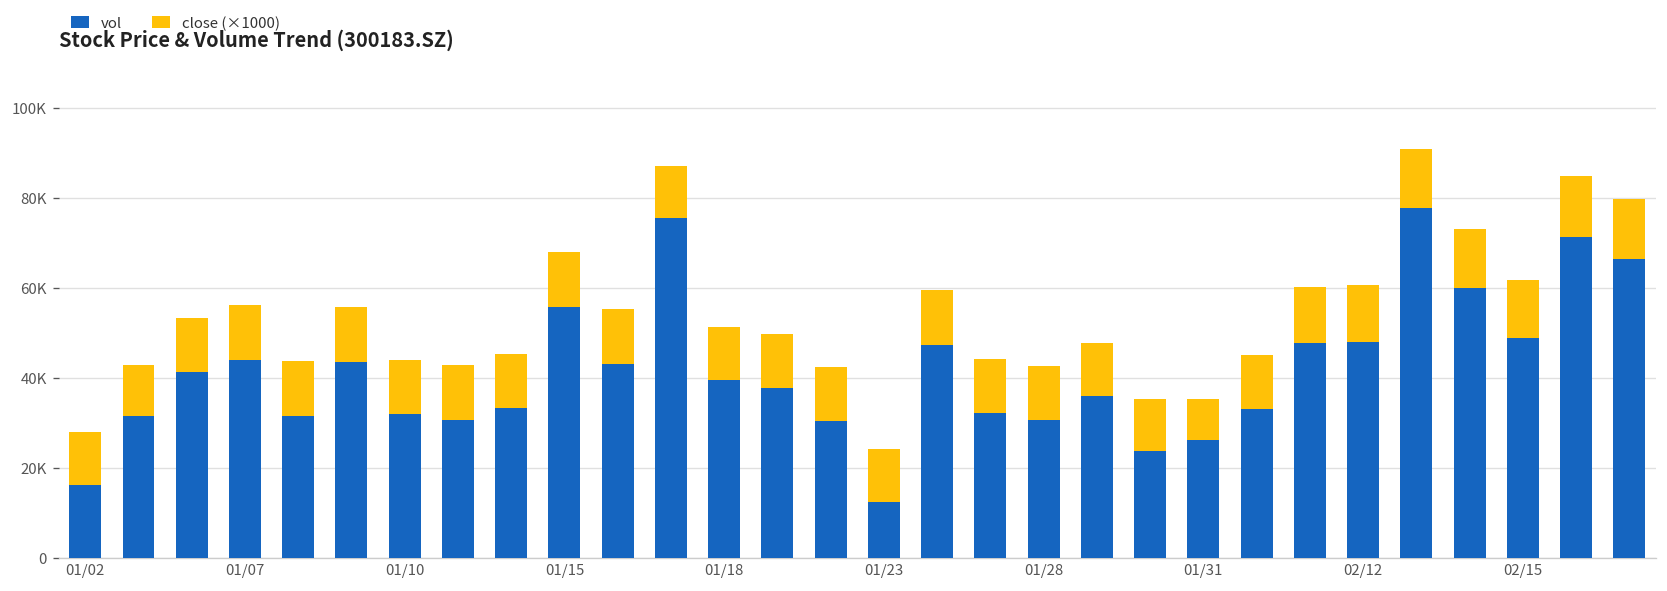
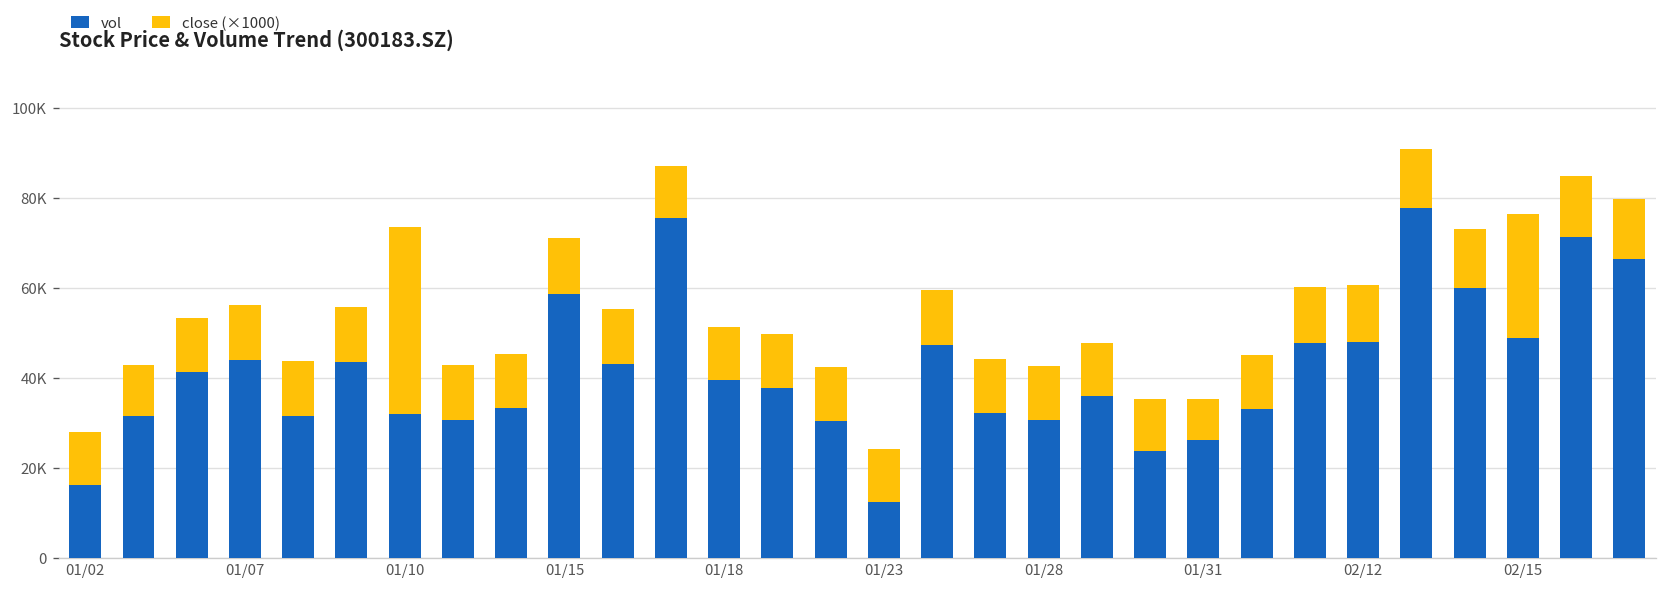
  {
    "vol": {
      "01/02": 16000,
      "01/07": 44000,
      "01/10": 32000,
-     "01/15": 56000,
+     "01/15": 59000,
      "01/18": 40000,
      "01/23": 12000,
      "01/28": 31000,
      "01/31": 26000,
      "02/12": 48000,
      "02/15": 49000
    },
    "close (×1000)": {
      "01/02": 12000,
      "01/07": 12000,
-     "01/10": 12000,
+     "01/10": 42000,
      "01/15": 12000,
      "01/18": 12000,
      "01/23": 12000,
      "01/28": 12000,
      "01/31": 9000,
      "02/12": 13000,
-     "02/15": 13000
+     "02/15": 28000
    }
  }
